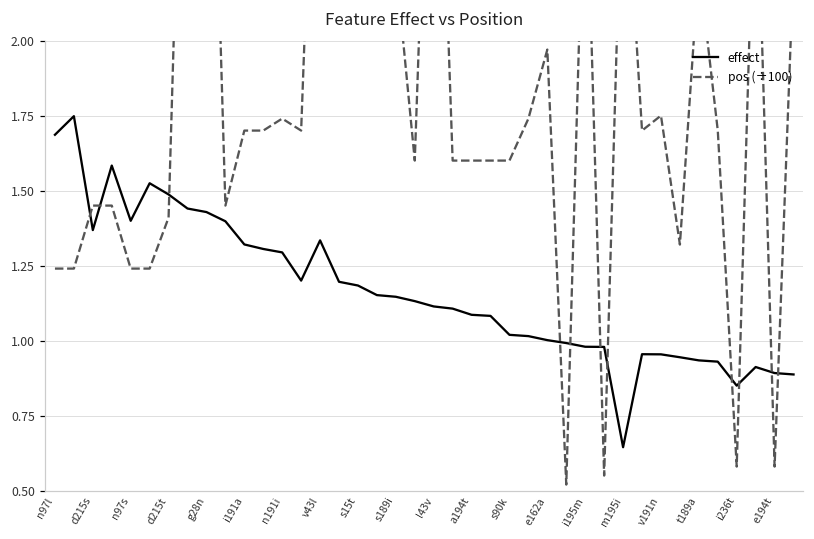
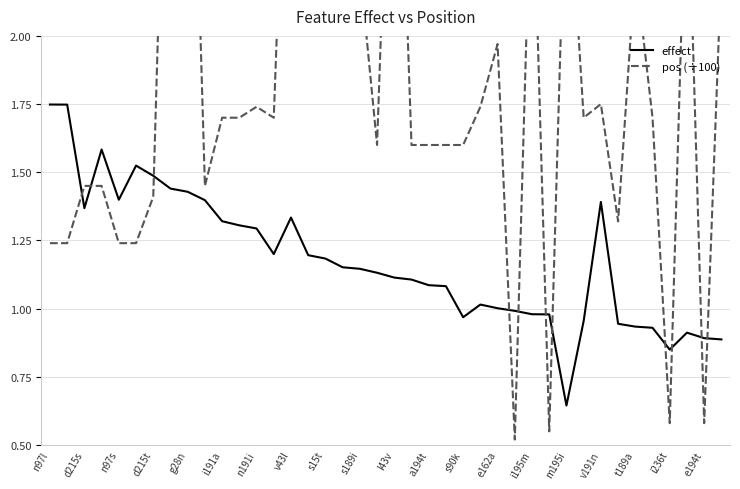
  {
    "effect": {
-     "n97l": 1.69,
+     "n97l": 1.75,
      "d215s": 1.37,
      "n97s": 1.40,
      "d215t": 1.49,
      "g28n": 1.43,
      "i191a": 1.32,
      "n191i": 1.29,
      "v43l": 1.33,
      "s15t": 1.18,
      "s189i": 1.15,
      "l43v": 1.11,
      "a194t": 1.09,
-     "s90k": 1.02,
+     "s90k": 0.97,
      "e162a": 1.00,
      "i195m": 0.98,
      "m195i": 0.64,
-     "v191n": 0.95,
+     "v191n": 1.39,
      "t189a": 0.93,
      "i236t": 0.85,
      "e194t": 0.89
    },
    "pos (÷100)": {
      "n97l": 1.24,
      "d215s": 1.45,
      "n97s": 1.24,
      "d215t": 1.41,
      "i191a": 1.70,
      "n191i": 1.74,
      "a194t": 1.60,
      "s90k": 1.60,
      "e162a": 1.97,
      "v191n": 1.75,
      "i236t": 0.58,
      "e194t": 0.58
    }
  }
